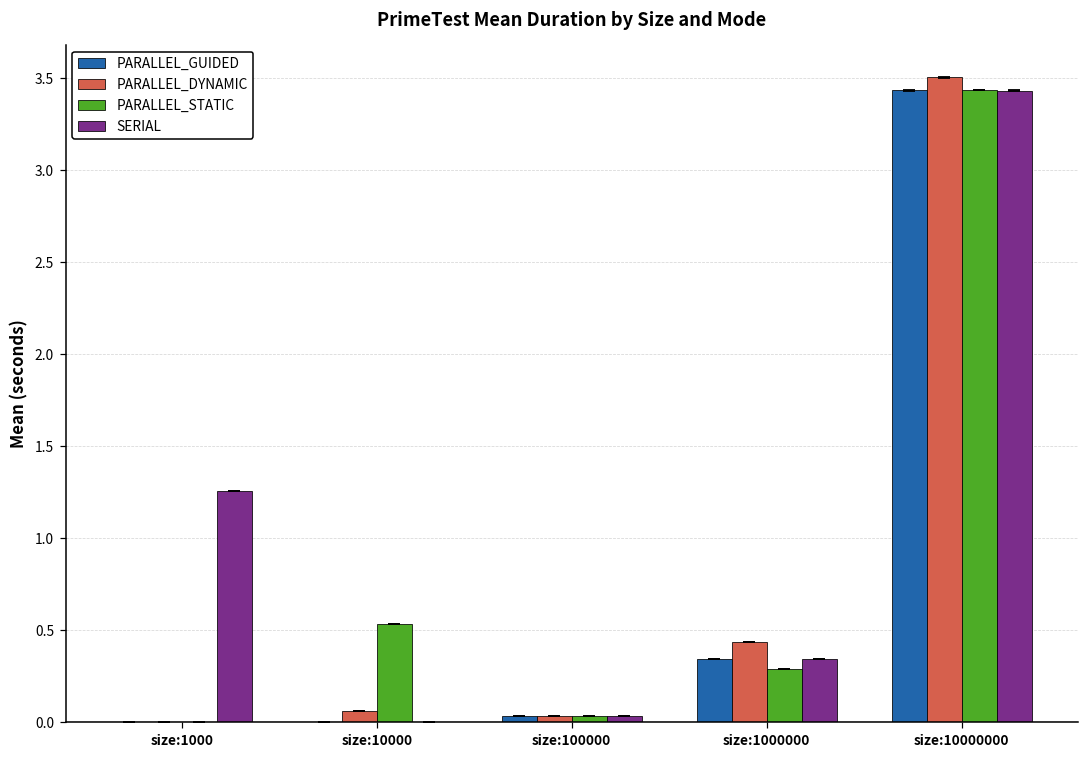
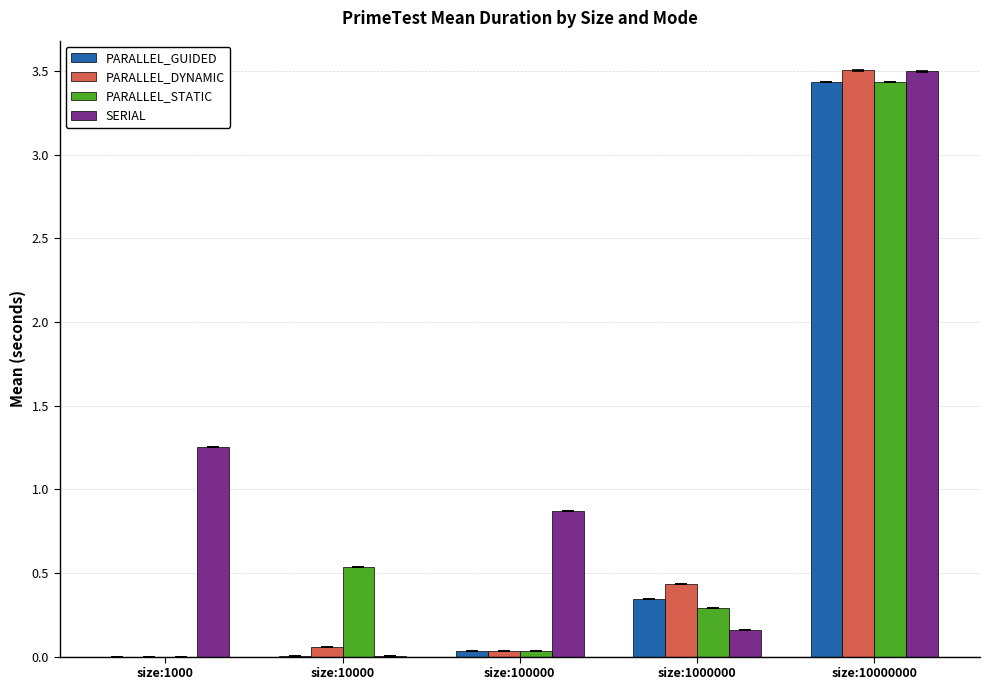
  {
    "PARALLEL_DYNAMIC": {
      "size:10000": 0.06,
      "size:100000": 0.04,
      "size:1000000": 0.44,
      "size:10000000": 3.51
    },
    "PARALLEL_STATIC": {
      "size:10000": 0.53,
      "size:100000": 0.03,
      "size:1000000": 0.29,
      "size:10000000": 3.44
    },
    "SERIAL": {
      "size:1000": 1.25,
-     "size:100000": 0.03,
-     "size:1000000": 0.34,
-     "size:10000000": 3.43
+     "size:100000": 0.87,
+     "size:1000000": 0.16,
+     "size:10000000": 3.50
    }
  }
